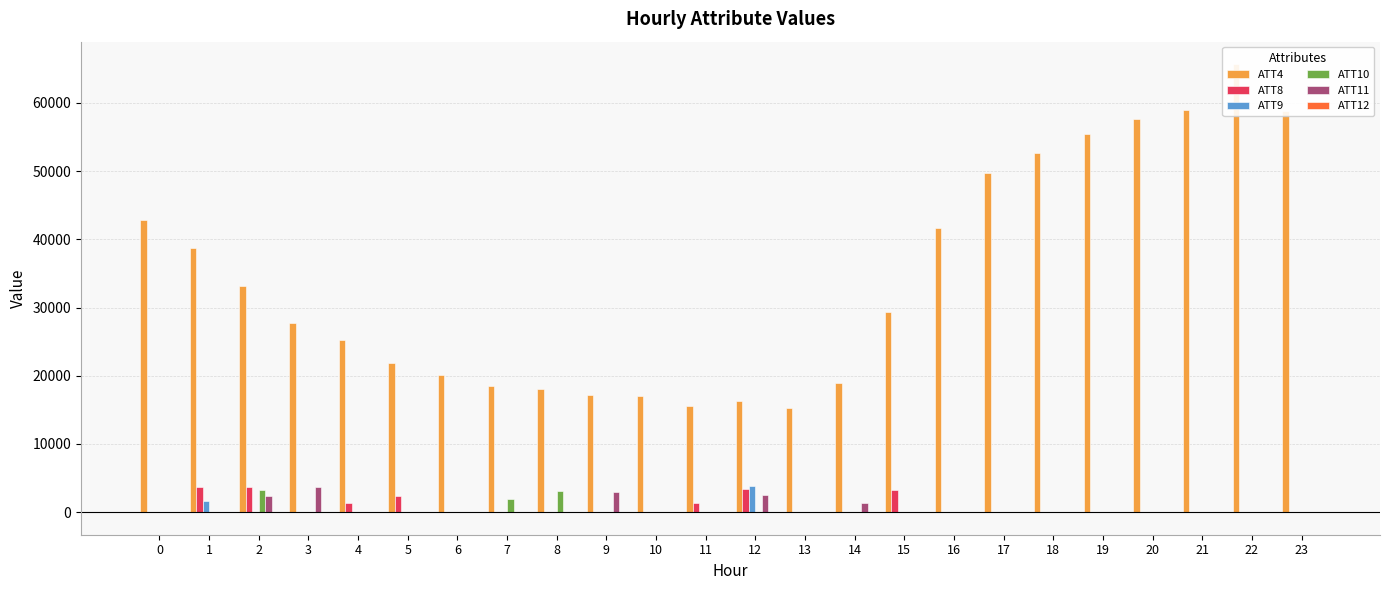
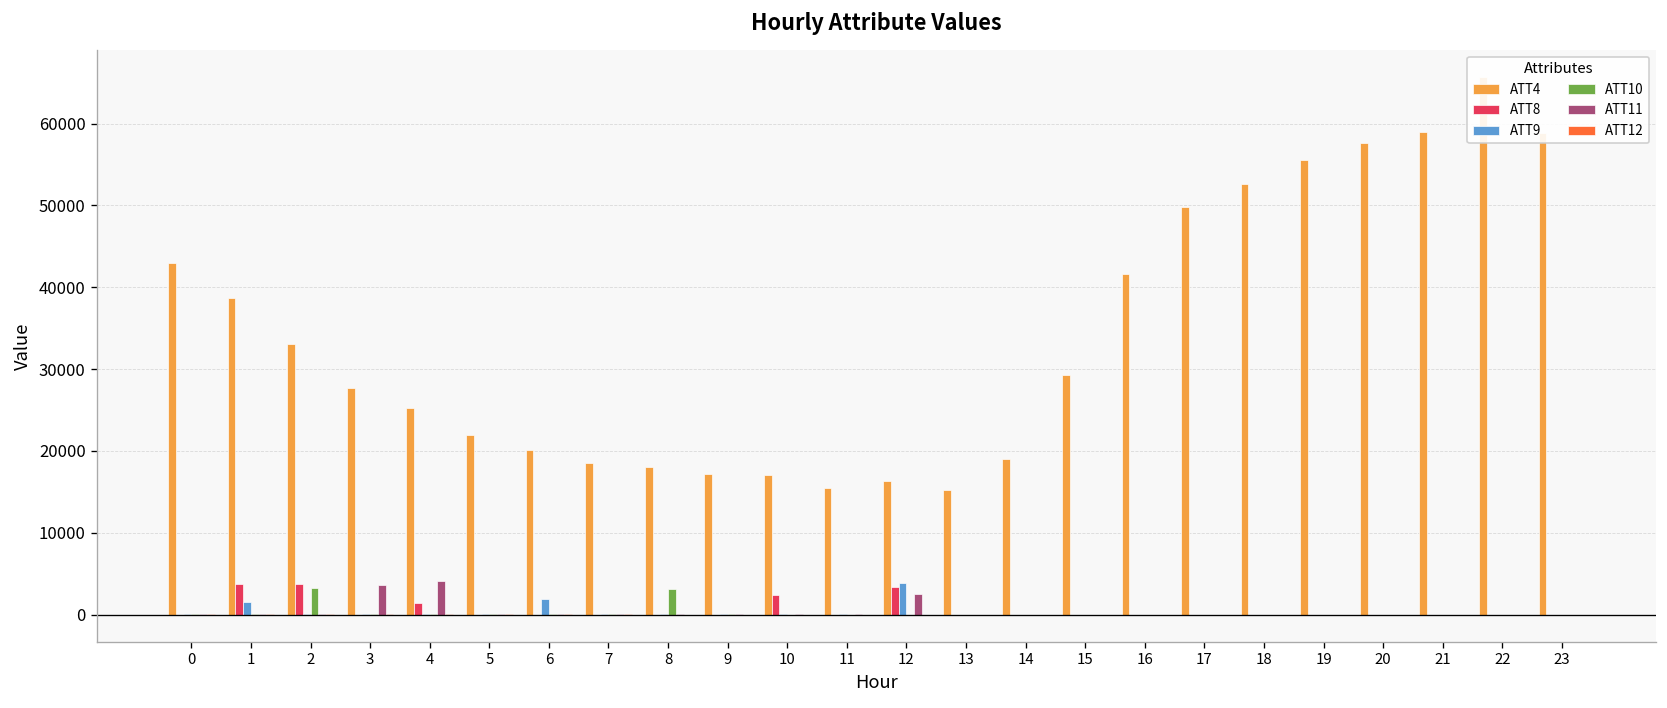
  {
    "ATT8": {
      "1": 4000,
      "2": 4000,
      "4": 1000,
-     "5": 2000,
-     "10": 0,
-     "11": 1000,
+     "5": 0,
+     "10": 2000,
+     "11": 0,
      "12": 3000,
-     "15": 3000
+     "15": 0
    },
    "ATT9": {
      "1": 2000,
-     "6": 0,
+     "6": 2000,
      "12": 4000
    },
    "ATT10": {
      "2": 3000,
-     "7": 2000,
+     "7": 0,
      "8": 3000
    },
    "ATT11": {
-     "2": 2000,
+     "2": 0,
      "3": 4000,
-     "4": 0,
-     "9": 3000,
+     "4": 4000,
+     "9": 0,
      "12": 3000,
-     "14": 1000
+     "14": 0
    }
  }
